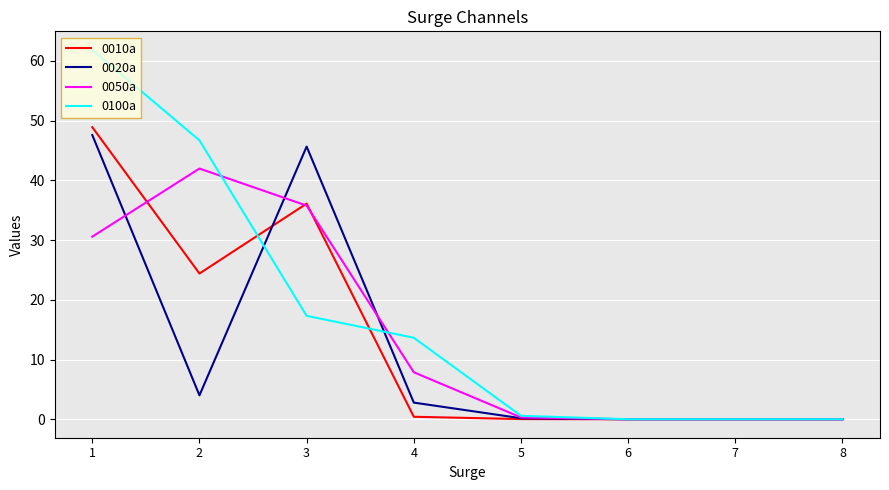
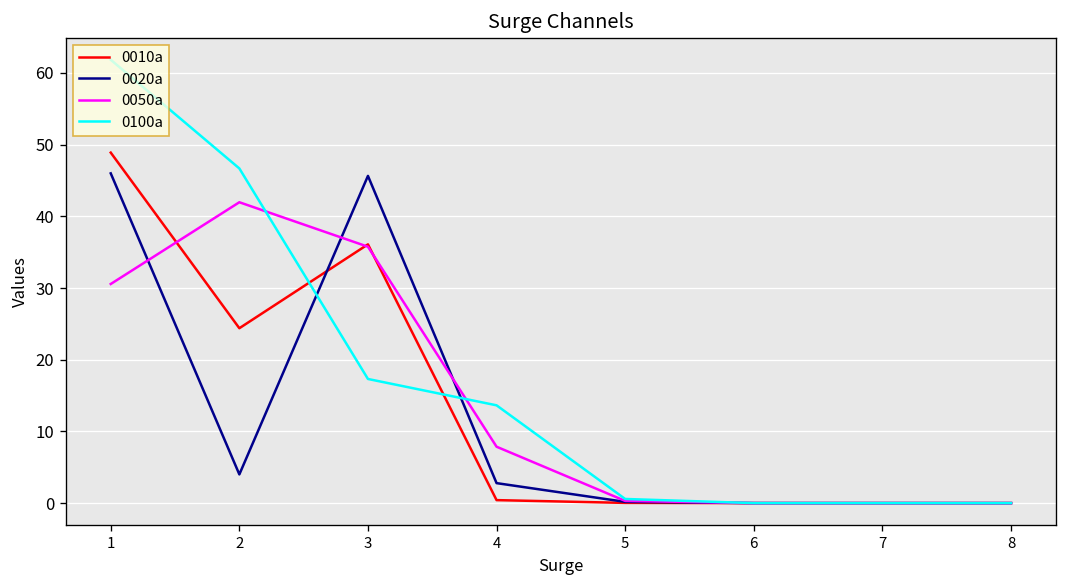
  {
    "0010a": {
      "1": 49,
      "2": 24,
      "4": 0
    },
    "0020a": {
-     "1": 48,
+     "1": 46,
      "2": 4,
      "3": 46,
      "4": 3
    },
    "0050a": {
      "1": 31,
      "2": 42,
      "4": 8
    },
    "0100a": {
      "2": 47,
      "3": 17,
      "4": 14
    }
  }
